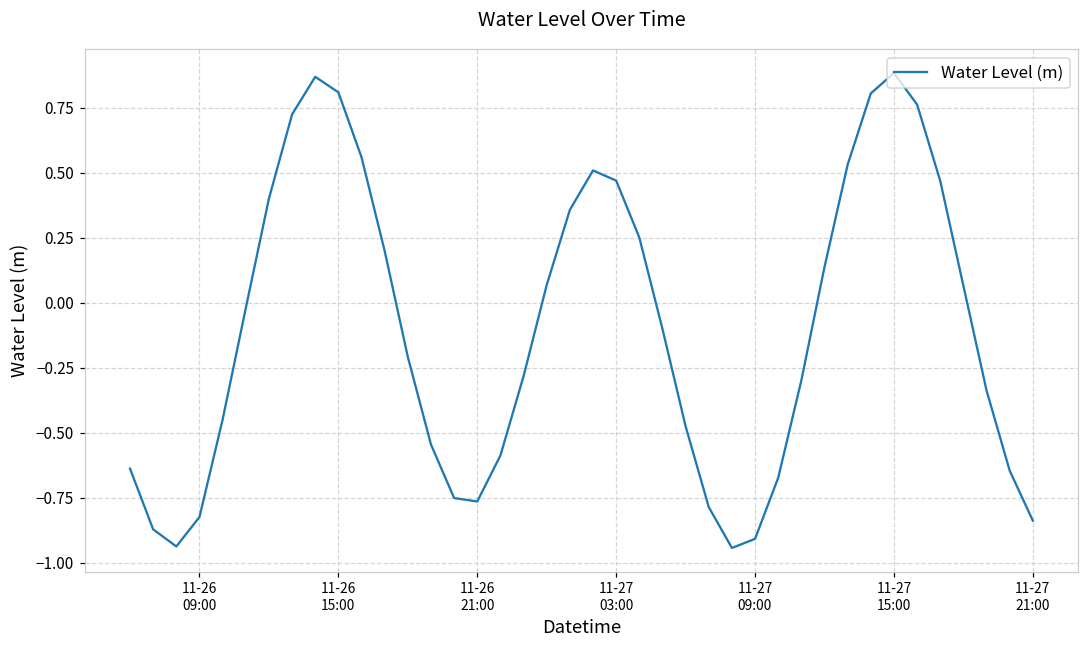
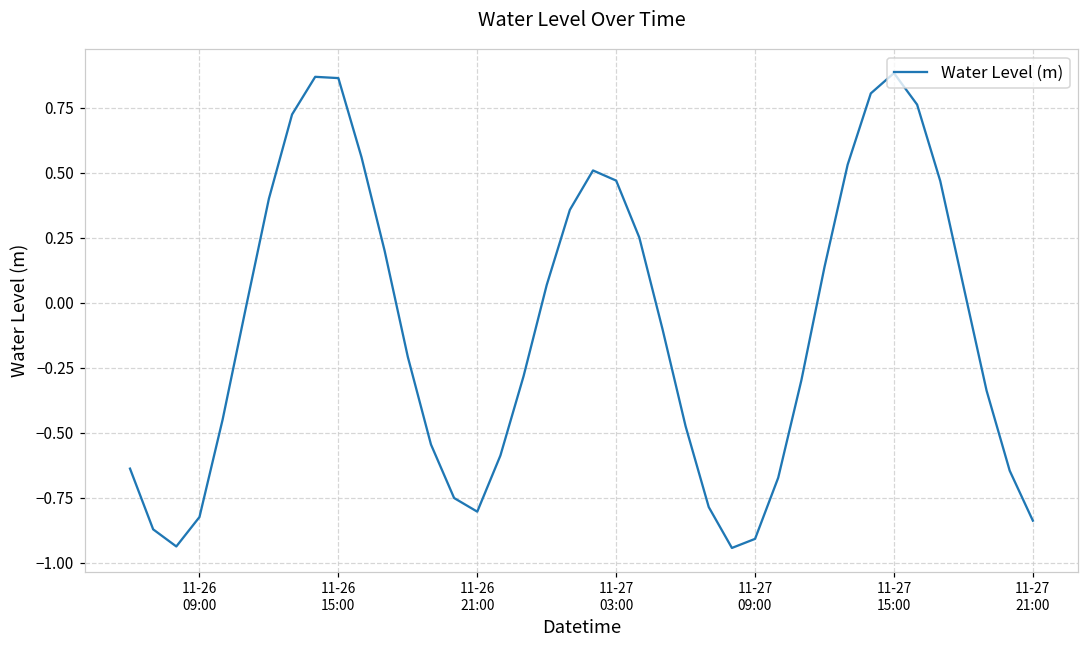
  {
    "11-26 09:00": -0.82,
-   "11-26 15:00": 0.81,
-   "11-26 21:00": -0.76,
+   "11-26 15:00": 0.86,
+   "11-26 21:00": -0.80,
    "11-27 03:00": 0.47,
    "11-27 09:00": -0.91,
    "11-27 21:00": -0.84
  }
